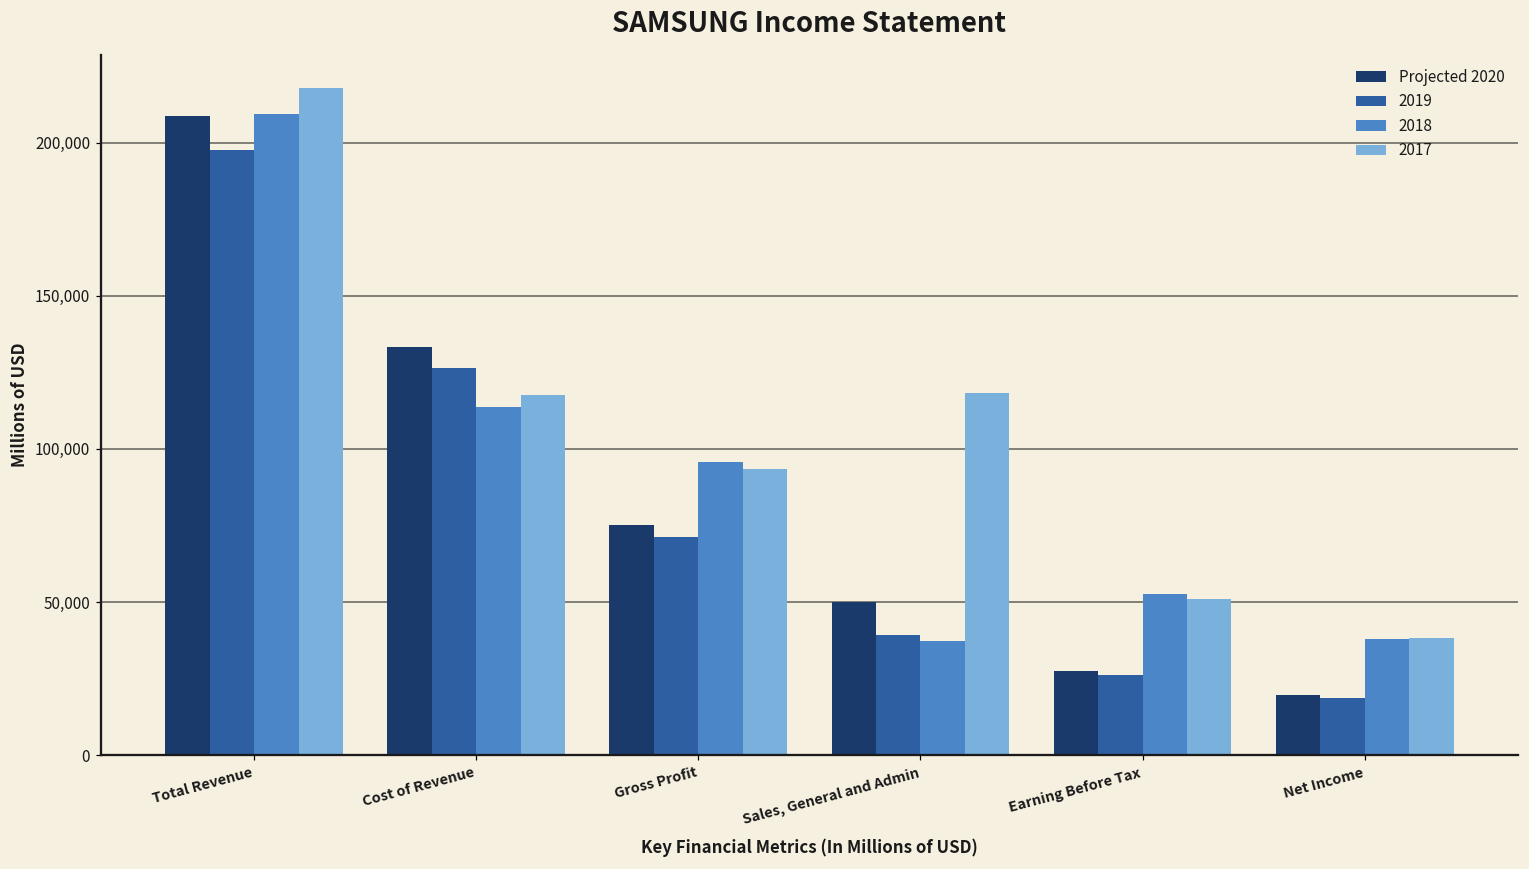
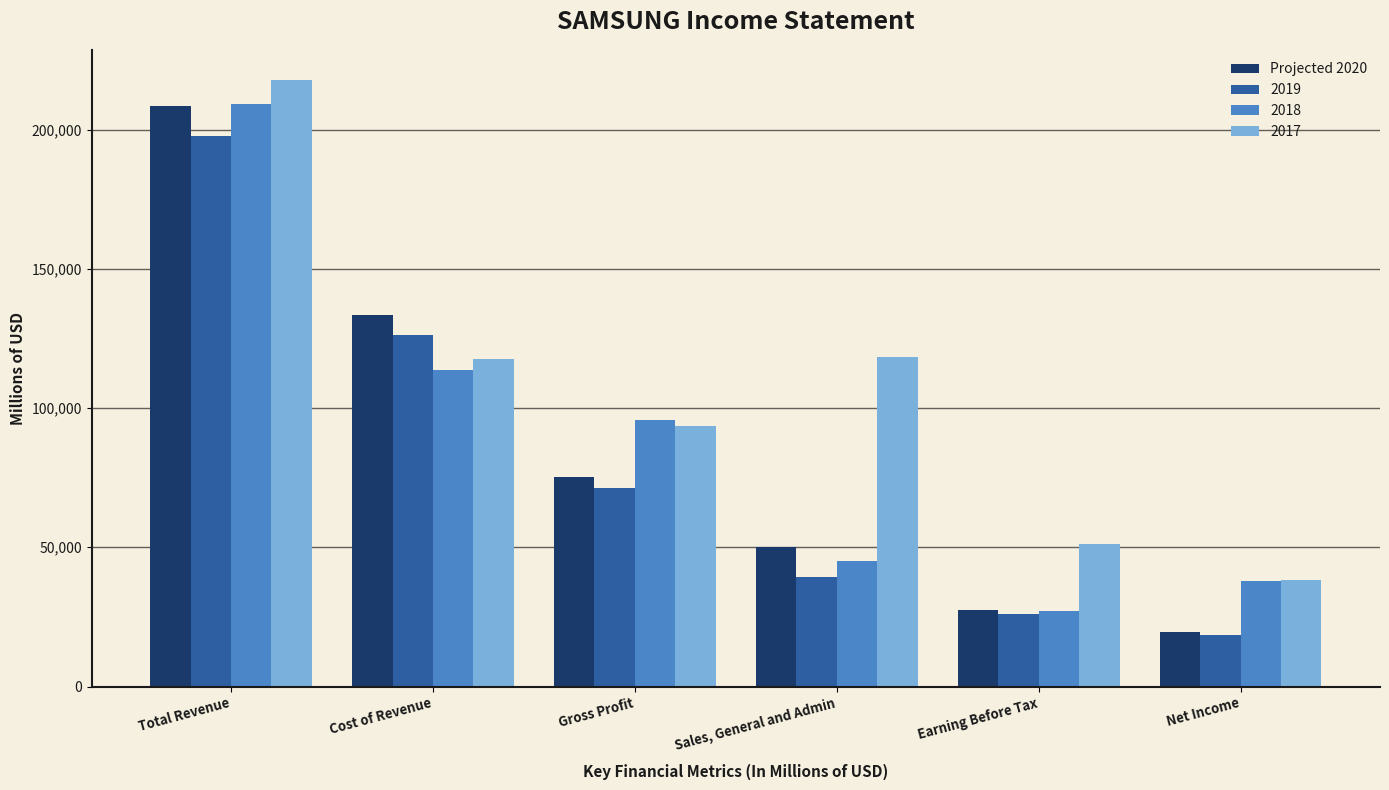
  {
    "Projected 2020": {
      "Total Revenue": "209,000",
      "Cost of Revenue": "133,000",
      "Gross Profit": "75,000",
      "Sales, General and Admin": "50,000",
      "Earning Before Tax": "27,000",
      "Net Income": "20,000"
    },
    "2019": {
      "Total Revenue": "198,000",
      "Cost of Revenue": "126,000",
      "Gross Profit": "71,000",
      "Sales, General and Admin": "39,000",
      "Earning Before Tax": "26,000",
      "Net Income": "19,000"
    },
    "2018": {
      "Total Revenue": "209,000",
      "Cost of Revenue": "114,000",
      "Gross Profit": "96,000",
-     "Sales, General and Admin": "37,000",
-     "Earning Before Tax": "52,000",
+     "Sales, General and Admin": "45,000",
+     "Earning Before Tax": "27,000",
      "Net Income": "38,000"
    },
    "2017": {
      "Total Revenue": "218,000",
      "Cost of Revenue": "118,000",
      "Gross Profit": "93,000",
      "Sales, General and Admin": "118,000",
      "Earning Before Tax": "51,000",
      "Net Income": "38,000"
    }
  }
